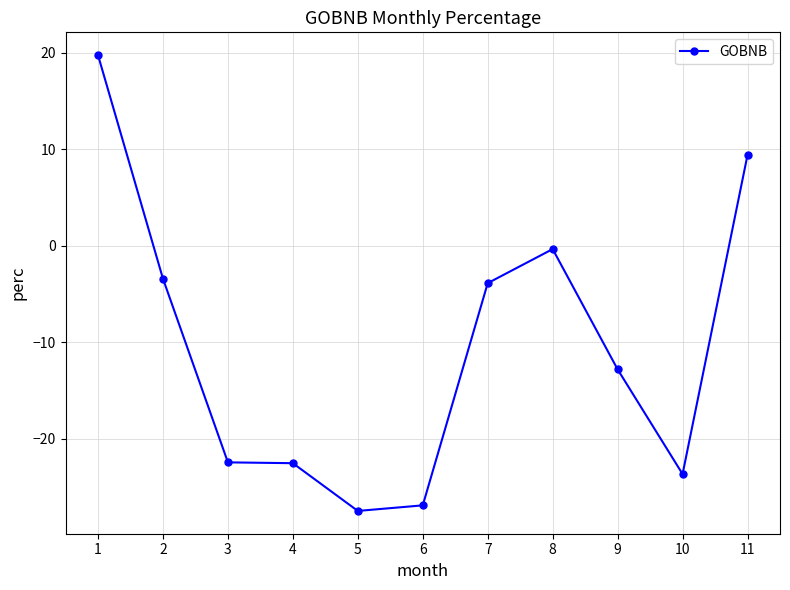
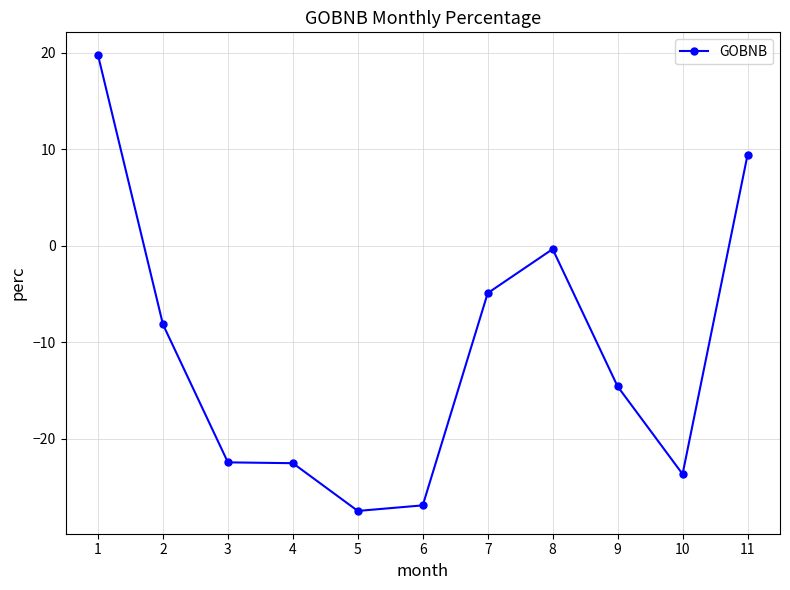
  {
    "1": 20,
-   "2": -3,
+   "2": -8,
    "3": -22,
    "4": -23,
    "5": -27,
    "6": -27,
-   "7": -4,
+   "7": -5,
    "8": 0,
-   "9": -13,
+   "9": -15,
    "10": -24,
    "11": 9
  }
